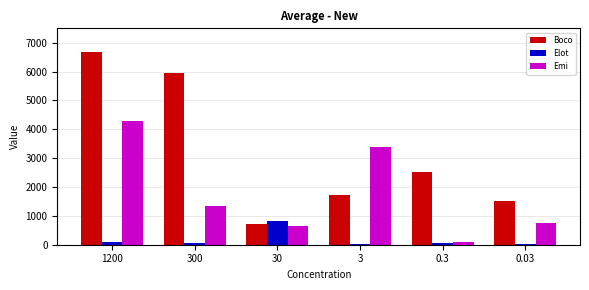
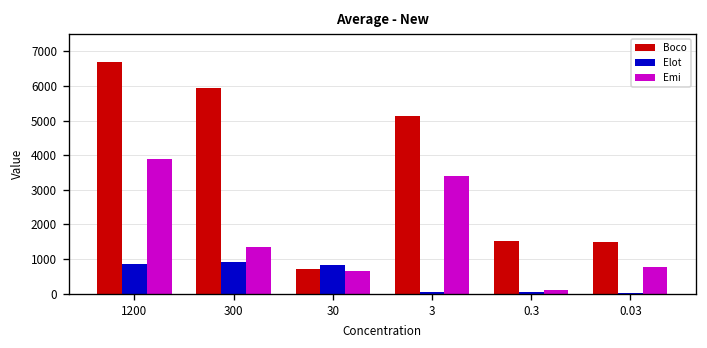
  {
    "Boco": {
      "1200": 6700,
      "300": 6000,
      "30": 700,
-     "3": 1700,
-     "0.3": 2500,
+     "3": 5100,
+     "0.3": 1500,
      "0.03": 1500
    },
    "Elot": {
-     "1200": 100,
-     "300": 0,
+     "1200": 900,
+     "300": 900,
      "30": 800
    },
    "Emi": {
-     "1200": 4300,
+     "1200": 3900,
      "300": 1300,
      "30": 700,
      "3": 3400,
      "0.3": 100,
      "0.03": 800
    }
  }
